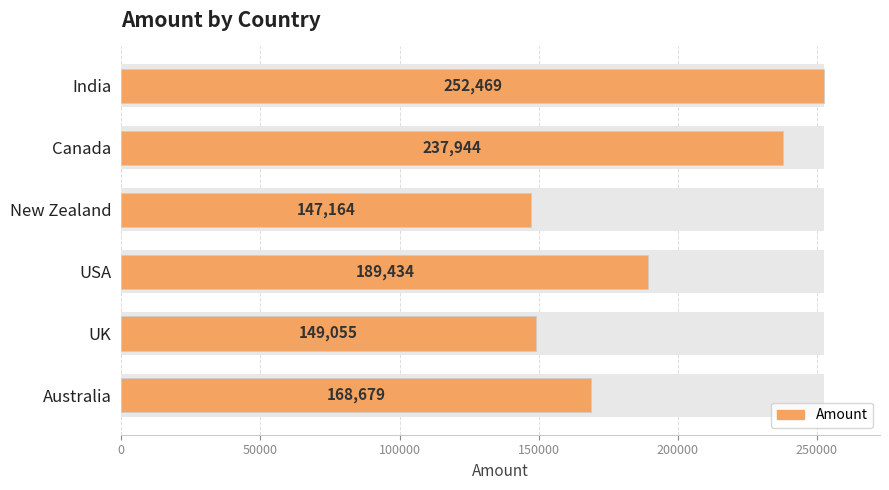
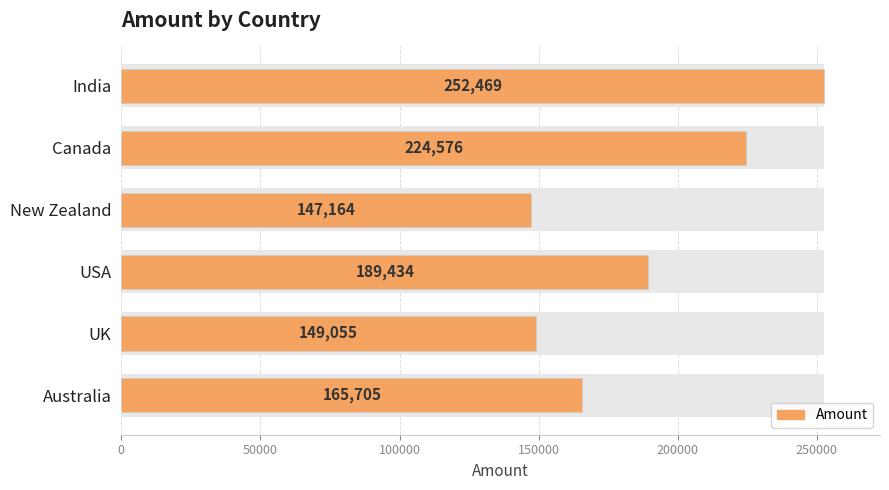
  {
    "Amount": {
      "India": "252,469",
-     "Canada": "237,944",
-     "Australia": "168,679"
+     "Canada": "224,576",
+     "Australia": "165,705"
    }
  }
